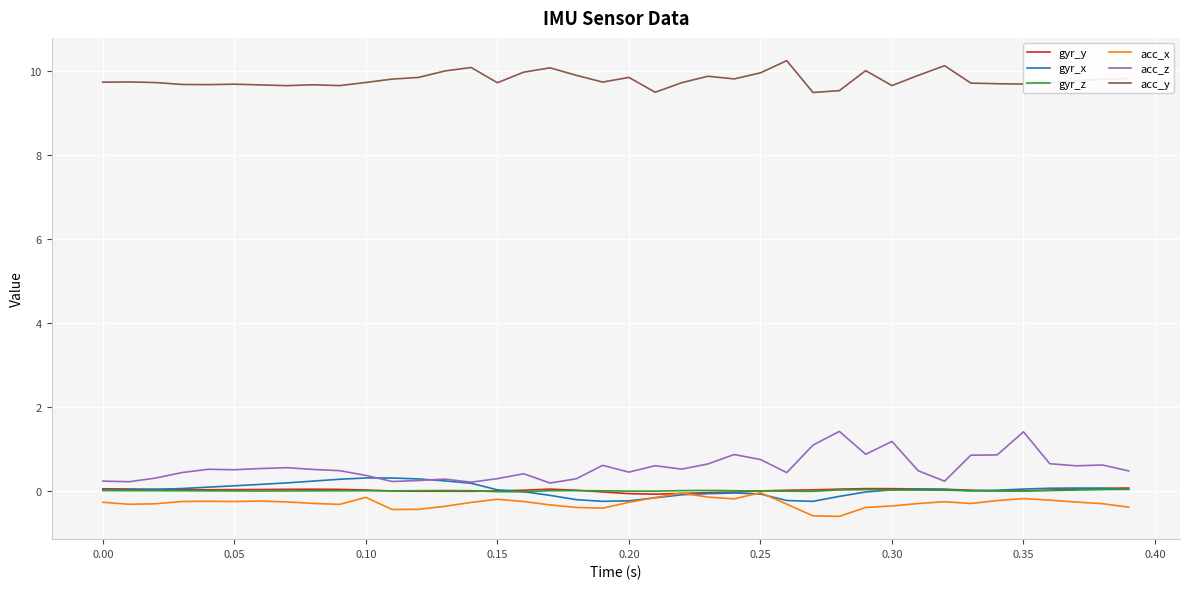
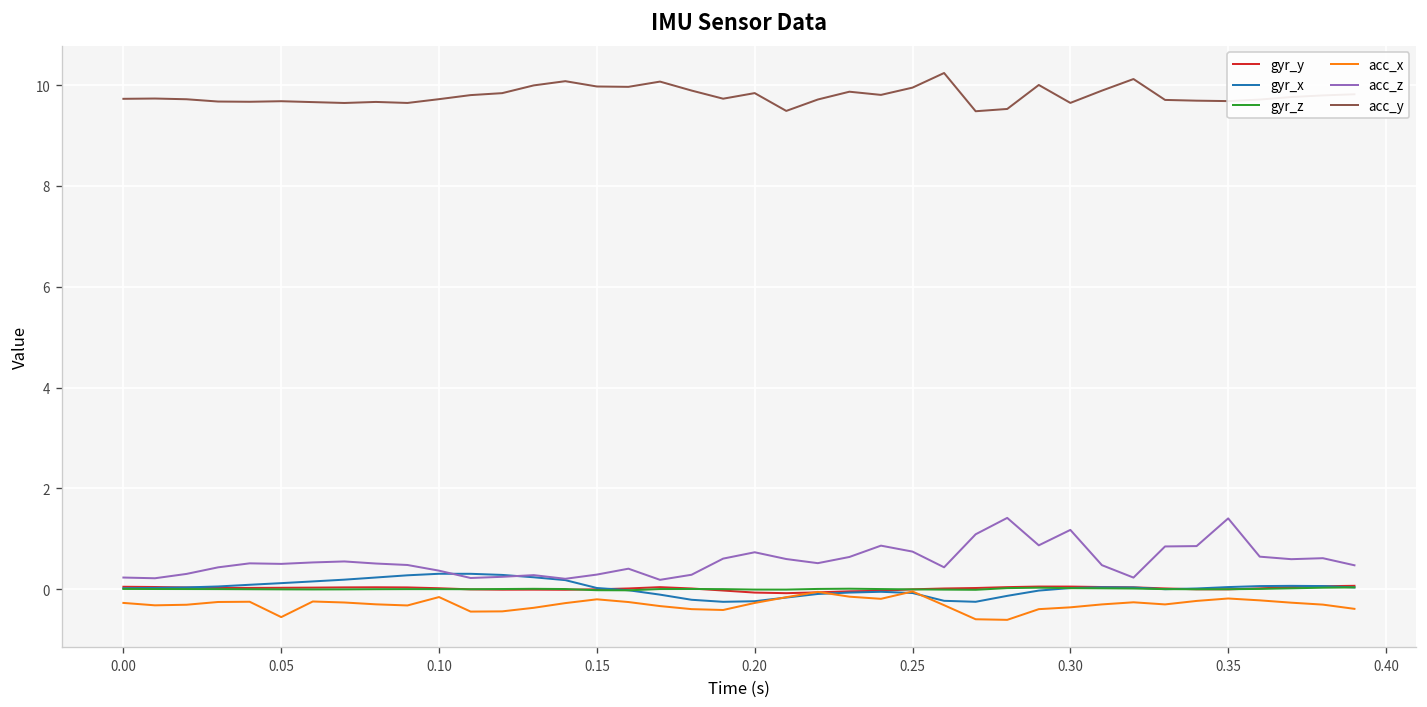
  {
    "gyr_y": {
      "0.20": -0.1
    },
    "gyr_x": {
      "0.05": 0.1,
      "0.10": 0.3
    },
    "gyr_z": {
      "0.20": 0.0
    },
    "acc_x": {
      "0.00": -0.3,
-     "0.05": -0.3,
+     "0.05": -0.6,
      "0.10": -0.2,
      "0.15": -0.2,
      "0.30": -0.4,
      "0.35": -0.2
    },
    "acc_z": {
      "0.00": 0.2,
      "0.05": 0.5,
      "0.10": 0.4,
      "0.15": 0.3,
-     "0.20": 0.4,
+     "0.20": 0.7,
      "0.25": 0.7,
      "0.30": 1.2,
      "0.35": 1.4
    },
    "acc_y": {
      "0.00": 9.7,
      "0.05": 9.7,
      "0.10": 9.7,
-     "0.15": 9.7,
+     "0.15": 10.0,
      "0.20": 9.8,
      "0.25": 9.9,
      "0.30": 9.6
    }
  }
